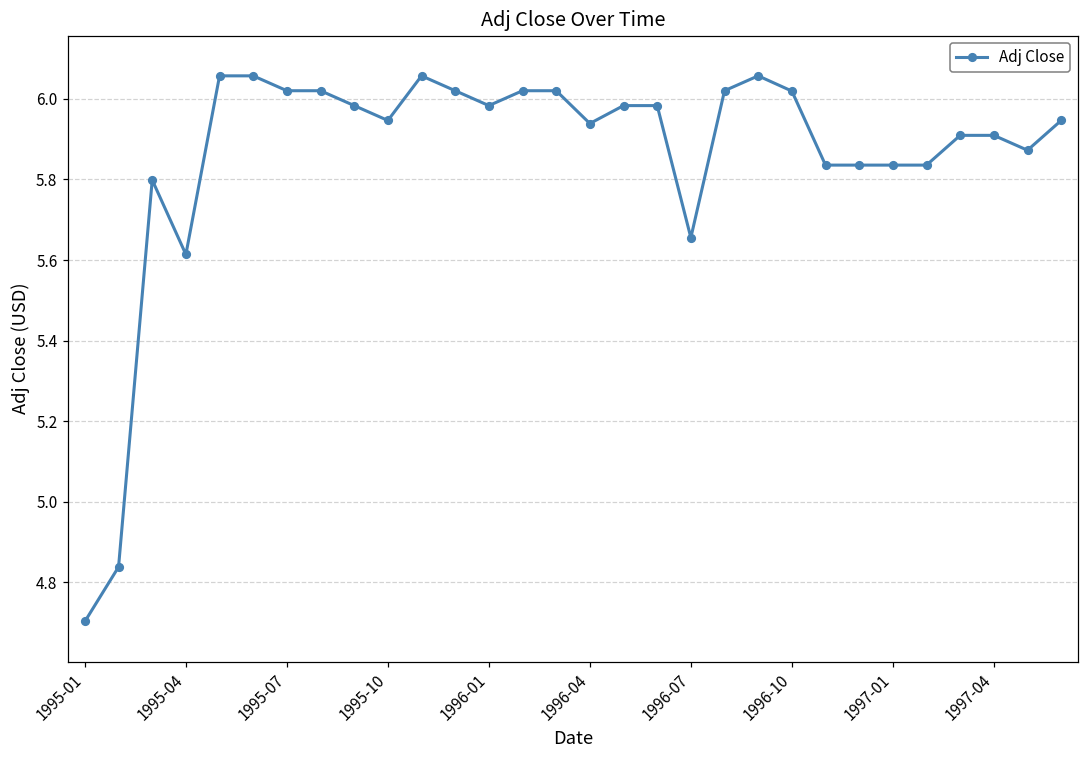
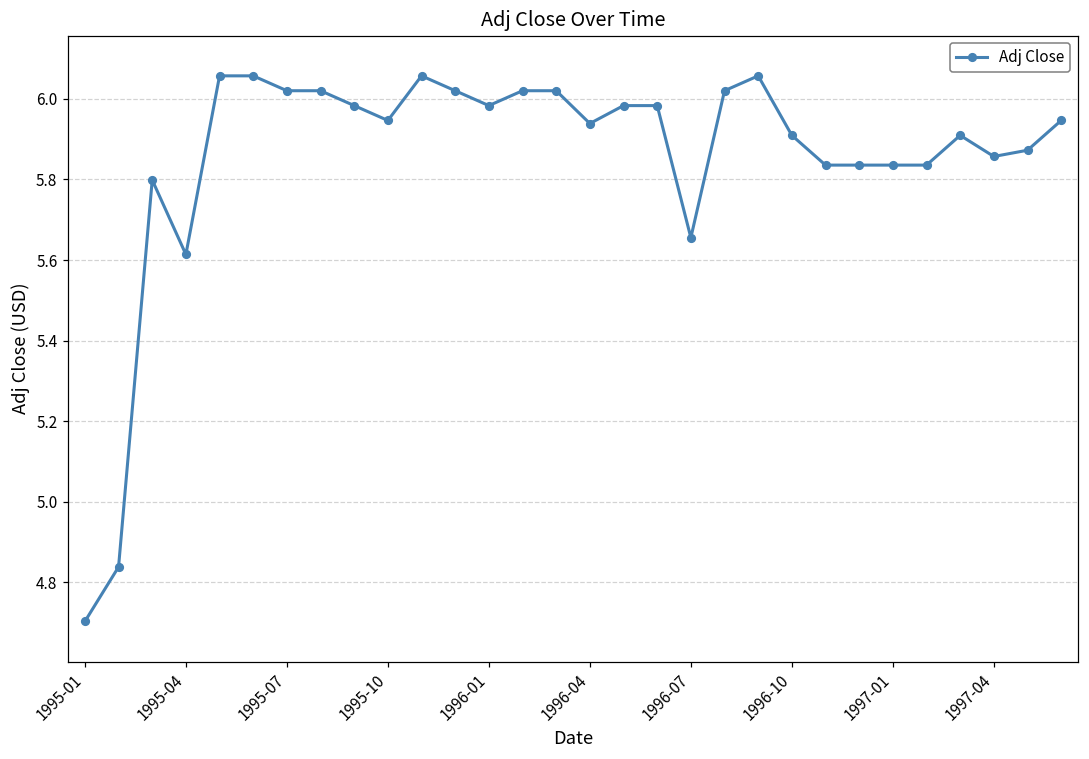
  {
    "1995-01": 4.70,
    "1995-04": 5.61,
    "1995-07": 6.02,
    "1995-10": 5.95,
    "1996-01": 5.98,
    "1996-04": 5.94,
    "1996-07": 5.66,
-   "1996-10": 6.02,
+   "1996-10": 5.91,
    "1997-01": 5.84,
-   "1997-04": 5.91
+   "1997-04": 5.86
  }
